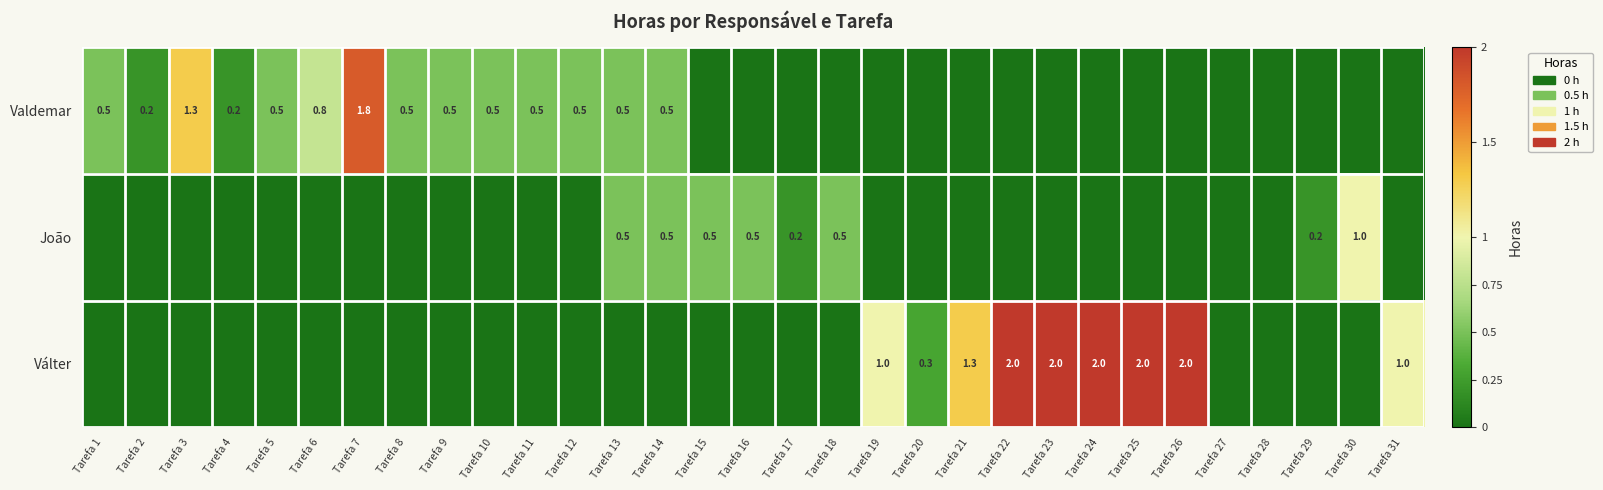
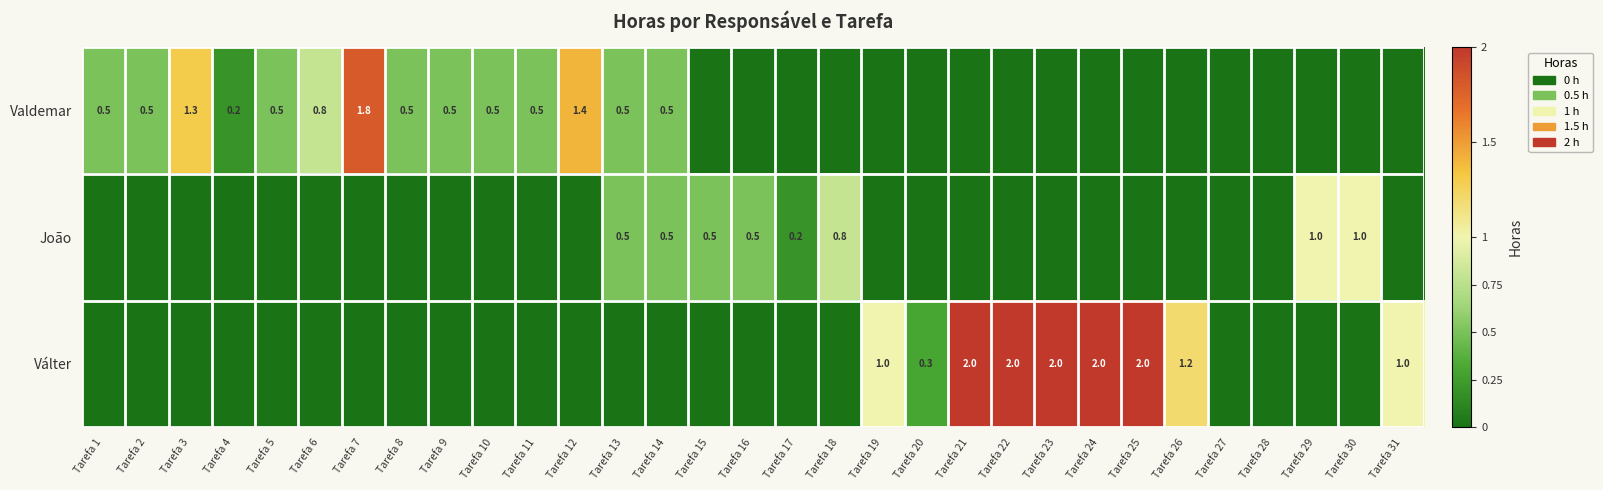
  {
    "Valdemar": {
      "Tarefa 1": 0.5,
-     "Tarefa 2": 0.2,
+     "Tarefa 2": 0.5,
      "Tarefa 3": 1.3,
      "Tarefa 4": 0.2,
      "Tarefa 5": 0.5,
      "Tarefa 6": 0.8,
      "Tarefa 7": 1.8,
      "Tarefa 8": 0.5,
      "Tarefa 9": 0.5,
      "Tarefa 10": 0.5,
      "Tarefa 11": 0.5,
-     "Tarefa 12": 0.5,
+     "Tarefa 12": 1.4,
      "Tarefa 13": 0.5,
      "Tarefa 14": 0.5
    },
    "João": {
      "Tarefa 13": 0.5,
      "Tarefa 14": 0.5,
      "Tarefa 15": 0.5,
      "Tarefa 16": 0.5,
      "Tarefa 17": 0.2,
-     "Tarefa 18": 0.5,
-     "Tarefa 29": 0.2,
+     "Tarefa 18": 0.8,
+     "Tarefa 29": 1.0,
      "Tarefa 30": 1.0
    },
    "Válter": {
      "Tarefa 19": 1.0,
      "Tarefa 20": 0.3,
-     "Tarefa 21": 1.3,
+     "Tarefa 21": 2.0,
      "Tarefa 22": 2.0,
      "Tarefa 23": 2.0,
      "Tarefa 24": 2.0,
      "Tarefa 25": 2.0,
-     "Tarefa 26": 2.0,
+     "Tarefa 26": 1.2,
      "Tarefa 31": 1.0
    }
  }
